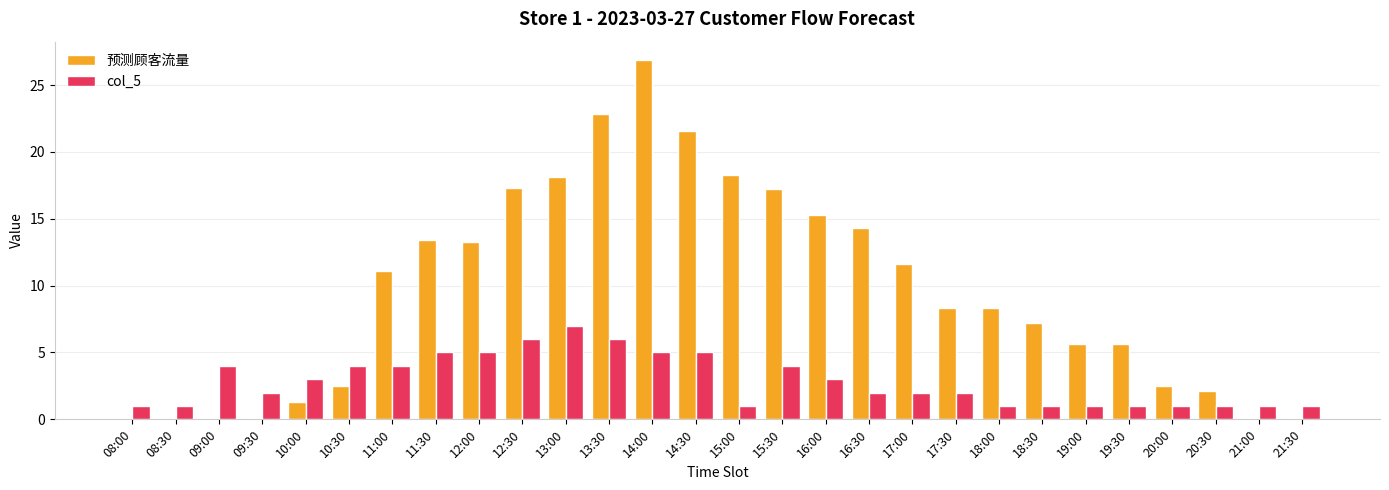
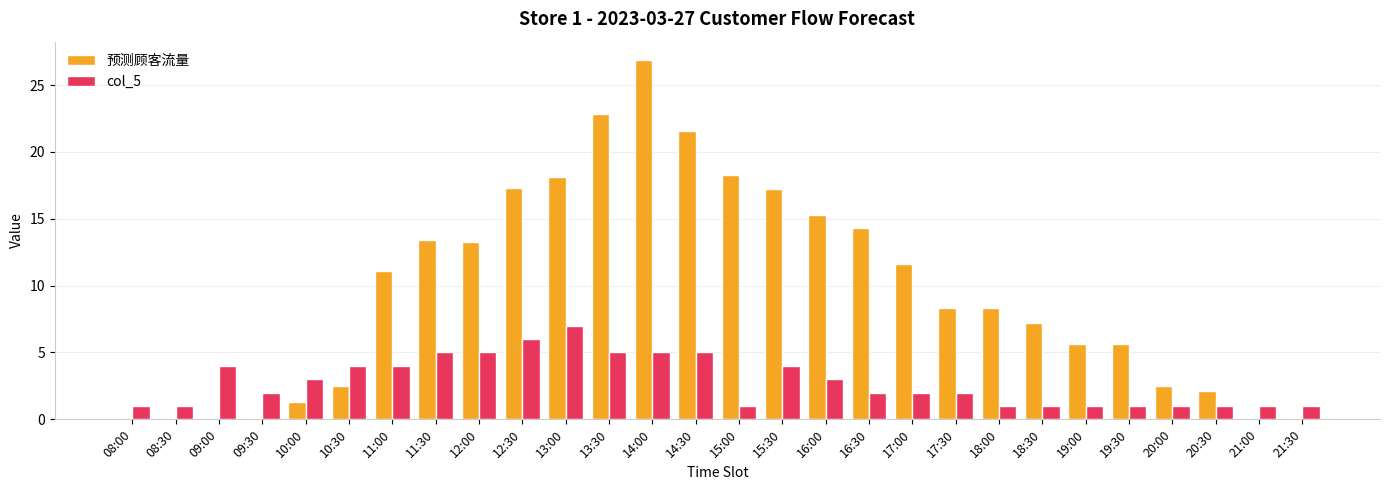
  {
    "预测顾客流量": {
      "08:00": 0,
      "08:30": 0,
      "09:00": 0,
      "10:00": 1.3,
      "10:30": 2.5,
      "11:00": 11,
      "11:30": 13.4,
      "12:00": 13.3,
      "12:30": 17.3,
      "13:00": 18,
      "13:30": 22.8,
      "14:00": 27,
      "14:30": 21.6,
      "15:00": 18.3,
      "15:30": 17.2,
      "16:00": 15.3,
      "16:30": 14.3,
      "17:00": 11.6,
      "17:30": 8.3,
      "18:00": 8.3,
      "18:30": 7.2,
      "19:00": 5.6,
      "19:30": 5.6,
      "20:00": 2.5,
      "20:30": 2
    },
    "col_5": {
      "08:00": 1,
      "08:30": 1,
      "09:00": 4,
      "09:30": 2,
      "10:00": 3,
      "10:30": 4,
      "11:00": 4,
      "11:30": 5,
      "12:00": 5,
      "12:30": 6,
      "13:00": 7,
-     "13:30": 6,
+     "13:30": 5,
      "14:00": 5,
      "14:30": 5,
      "15:00": 1,
      "15:30": 4,
      "16:00": 3,
      "16:30": 2,
      "17:00": 2,
      "17:30": 2,
      "18:00": 1,
      "18:30": 1,
      "19:00": 1,
      "19:30": 1,
      "20:00": 1,
      "20:30": 1,
      "21:00": 1,
      "21:30": 1
    }
  }
